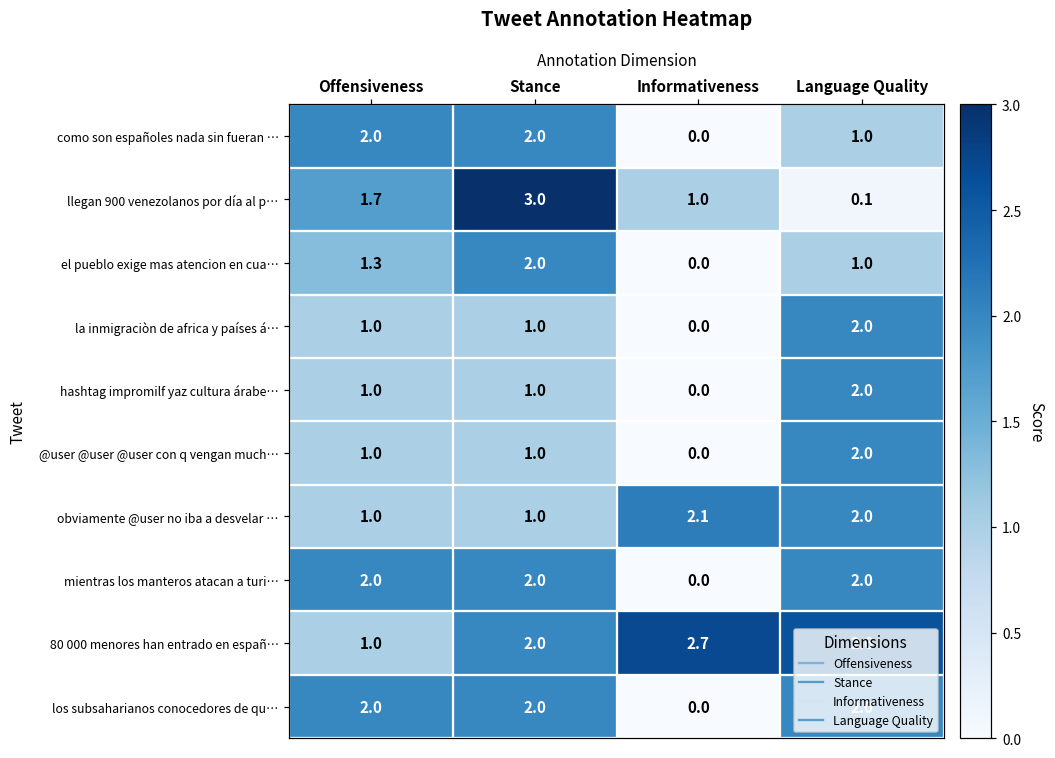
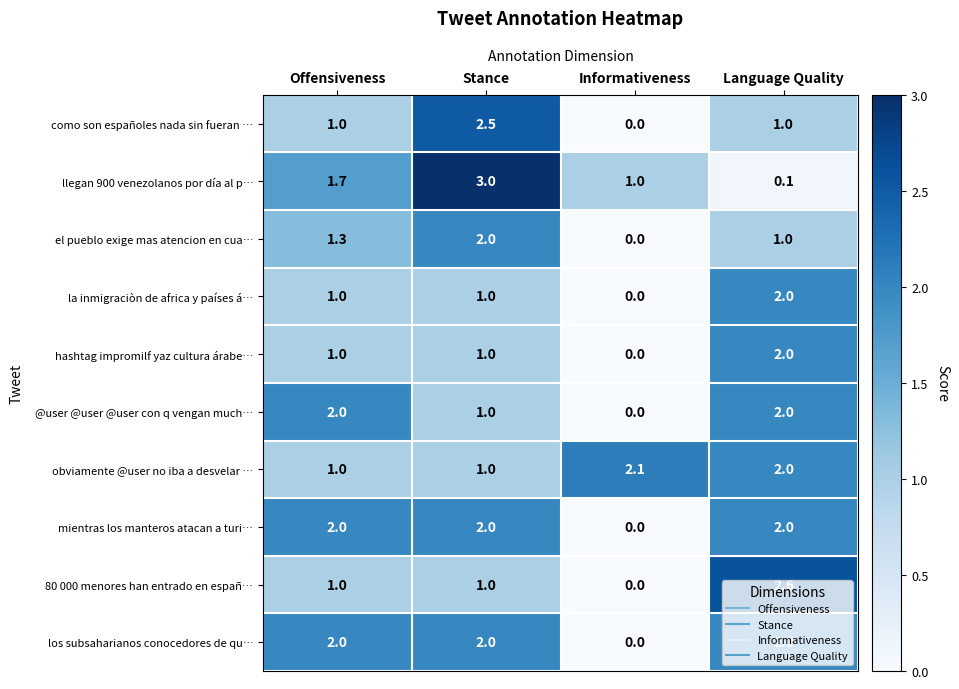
  {
    "como son españoles nada sin fueran …": {
-     "Offensiveness": 2.0,
-     "Stance": 2.0,
+     "Offensiveness": 1.0,
+     "Stance": 2.5,
      "Informativeness": 0.0,
      "Language Quality": 1.0
    },
    "llegan 900 venezolanos por día al p…": {
      "Offensiveness": 1.7,
      "Stance": 3.0,
      "Informativeness": 1.0,
      "Language Quality": 0.1
    },
    "el pueblo exige mas atencion en cua…": {
      "Offensiveness": 1.3,
      "Stance": 2.0,
      "Informativeness": 0.0,
      "Language Quality": 1.0
    },
    "la inmigraciòn de africa y países á…": {
      "Offensiveness": 1.0,
      "Stance": 1.0,
      "Informativeness": 0.0,
      "Language Quality": 2.0
    },
    "hashtag impromilf yaz cultura árabe…": {
      "Offensiveness": 1.0,
      "Stance": 1.0,
      "Informativeness": 0.0,
      "Language Quality": 2.0
    },
    "@user @user @user con q vengan much…": {
-     "Offensiveness": 1.0,
+     "Offensiveness": 2.0,
      "Stance": 1.0,
      "Informativeness": 0.0,
      "Language Quality": 2.0
    },
    "obviamente @user no iba a desvelar …": {
      "Offensiveness": 1.0,
      "Stance": 1.0,
      "Informativeness": 2.1,
      "Language Quality": 2.0
    },
    "mientras los manteros atacan a turi…": {
      "Offensiveness": 2.0,
      "Stance": 2.0,
      "Informativeness": 0.0,
      "Language Quality": 2.0
    },
    "80 000 menores han entrado en españ…": {
      "Offensiveness": 1.0,
-     "Stance": 2.0,
-     "Informativeness": 2.7
+     "Stance": 1.0,
+     "Informativeness": 0.0
    },
    "los subsaharianos conocedores de qu…": {
      "Offensiveness": 2.0,
      "Stance": 2.0,
      "Informativeness": 0.0
    }
  }
